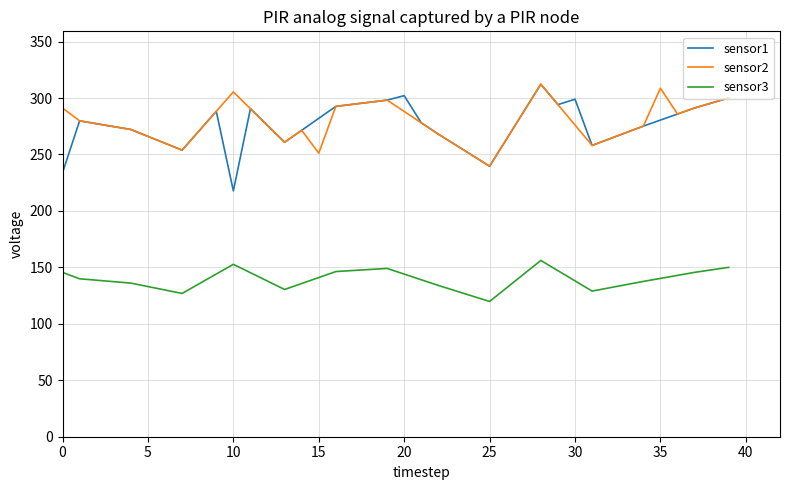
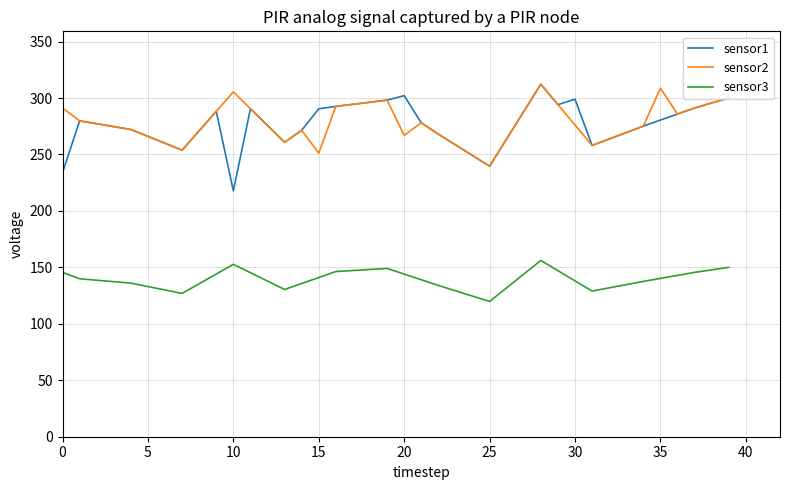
  {
    "sensor1": {
      "0": 234,
      "10": 218,
-     "15": 282,
+     "15": 290,
      "20": 302,
      "30": 299,
      "35": 280
    },
    "sensor2": {
      "0": 291,
      "10": 305,
      "15": 251,
-     "20": 288,
+     "20": 267,
      "30": 276,
      "35": 309
    },
    "sensor3": {
      "0": 146,
      "5": 133,
      "10": 153,
      "15": 141,
      "20": 144,
      "25": 120,
      "30": 138,
      "35": 140
    }
  }
